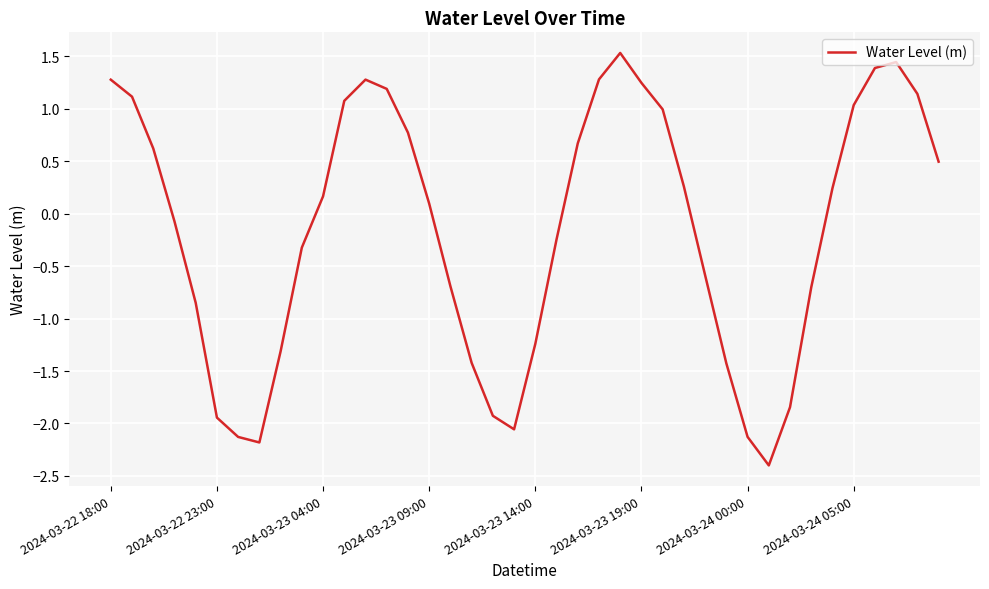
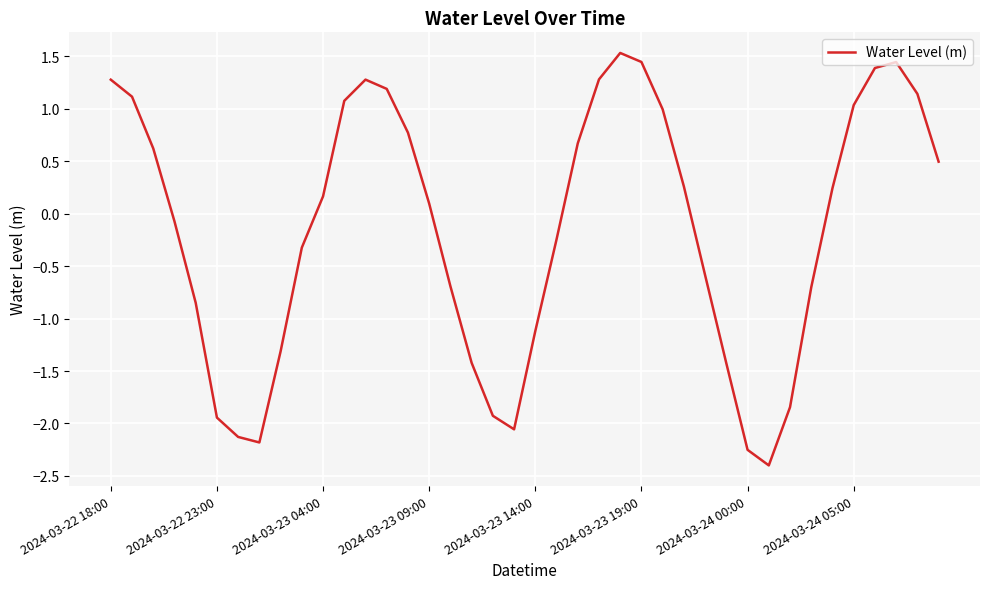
  {
    "2024-03-22 18:00": 1.28,
    "2024-03-22 23:00": -1.94,
    "2024-03-23 04:00": 0.17,
    "2024-03-23 09:00": 0.10,
-   "2024-03-23 14:00": -1.24,
-   "2024-03-23 19:00": 1.25,
-   "2024-03-24 00:00": -2.13,
+   "2024-03-23 14:00": -1.12,
+   "2024-03-23 19:00": 1.45,
+   "2024-03-24 00:00": -2.25,
    "2024-03-24 05:00": 1.04
  }
